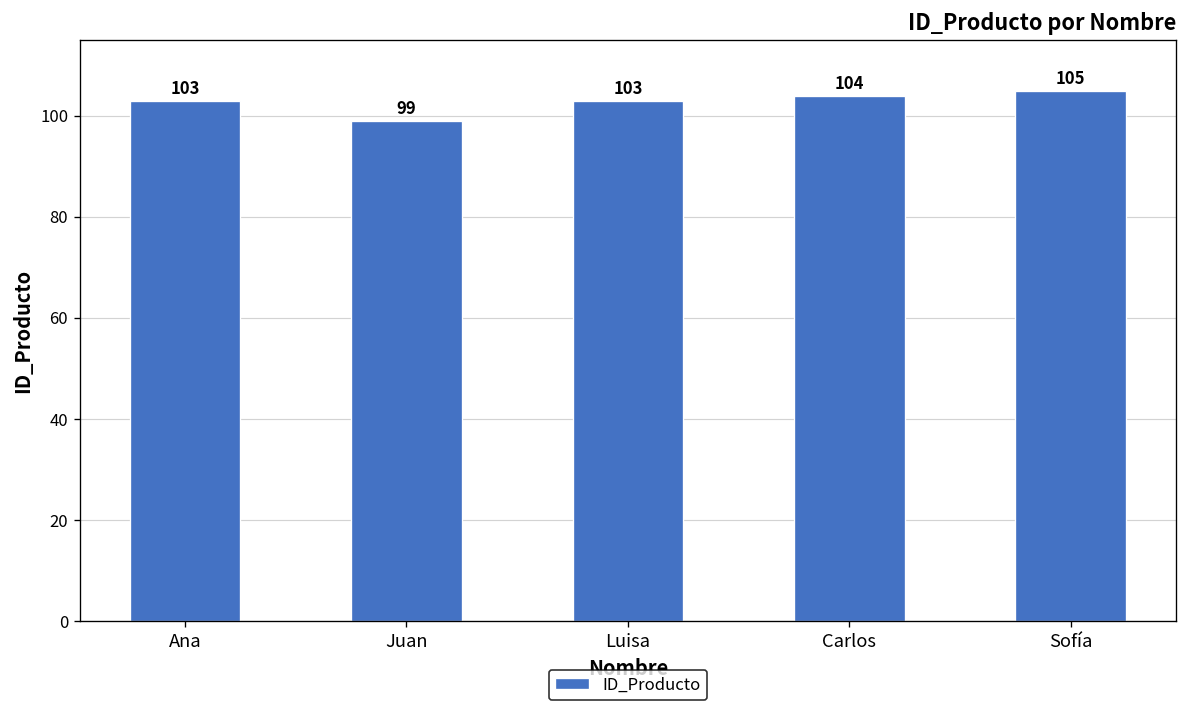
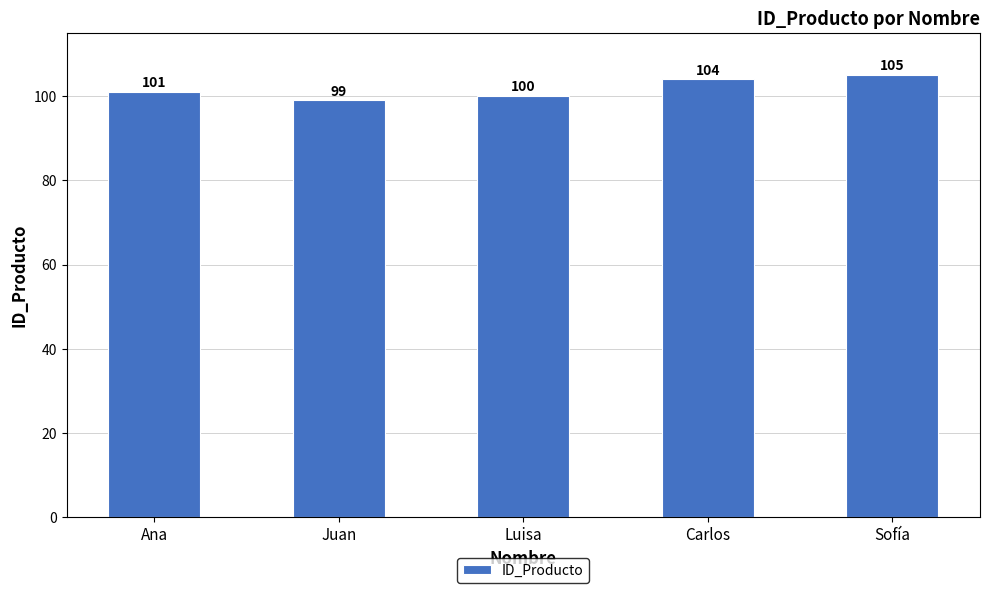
  {
-   "Ana": 103,
+   "Ana": 101,
    "Juan": 99,
-   "Luisa": 103,
+   "Luisa": 100,
    "Carlos": 104,
    "Sofía": 105
  }
